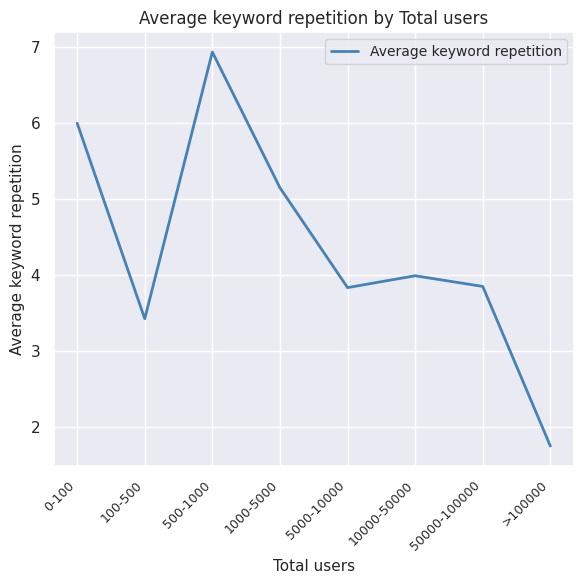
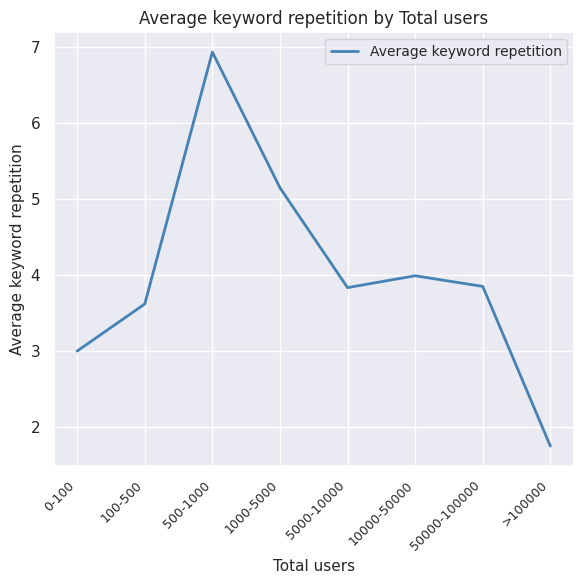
  {
-   "0-100": 6,
-   "100-500": 3.4,
+   "0-100": 3,
+   "100-500": 3.6,
    "500-1000": 6.9,
    "1000-5000": 5.1,
    "5000-10000": 3.8,
    "10000-50000": 4.0,
    "50000-100000": 3.9,
    ">100000": 1.8
  }
